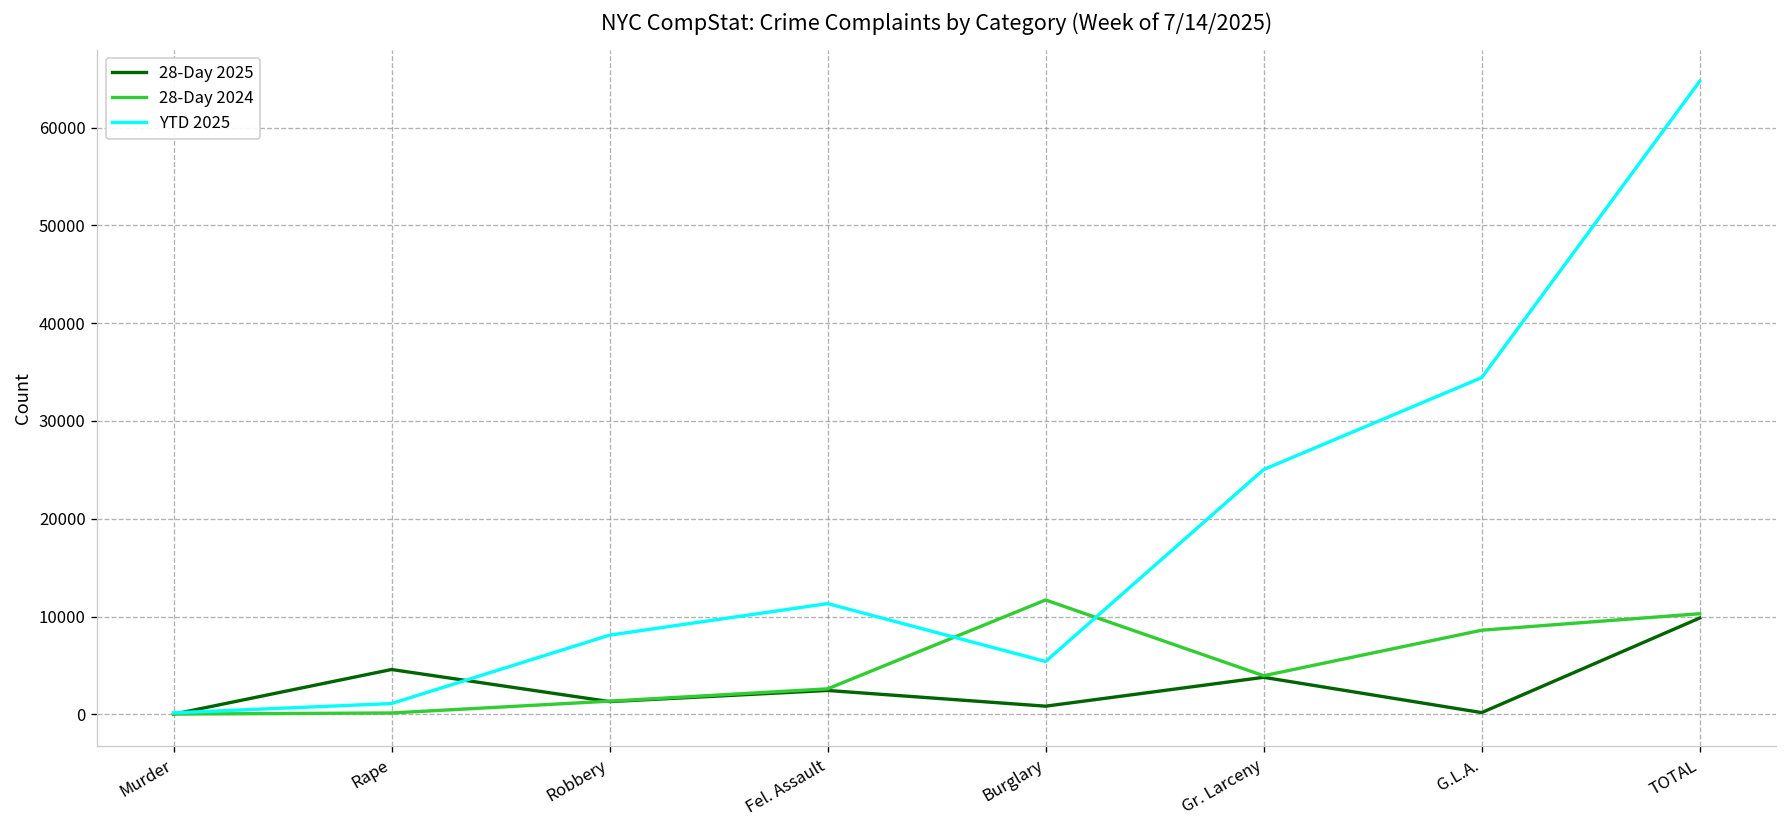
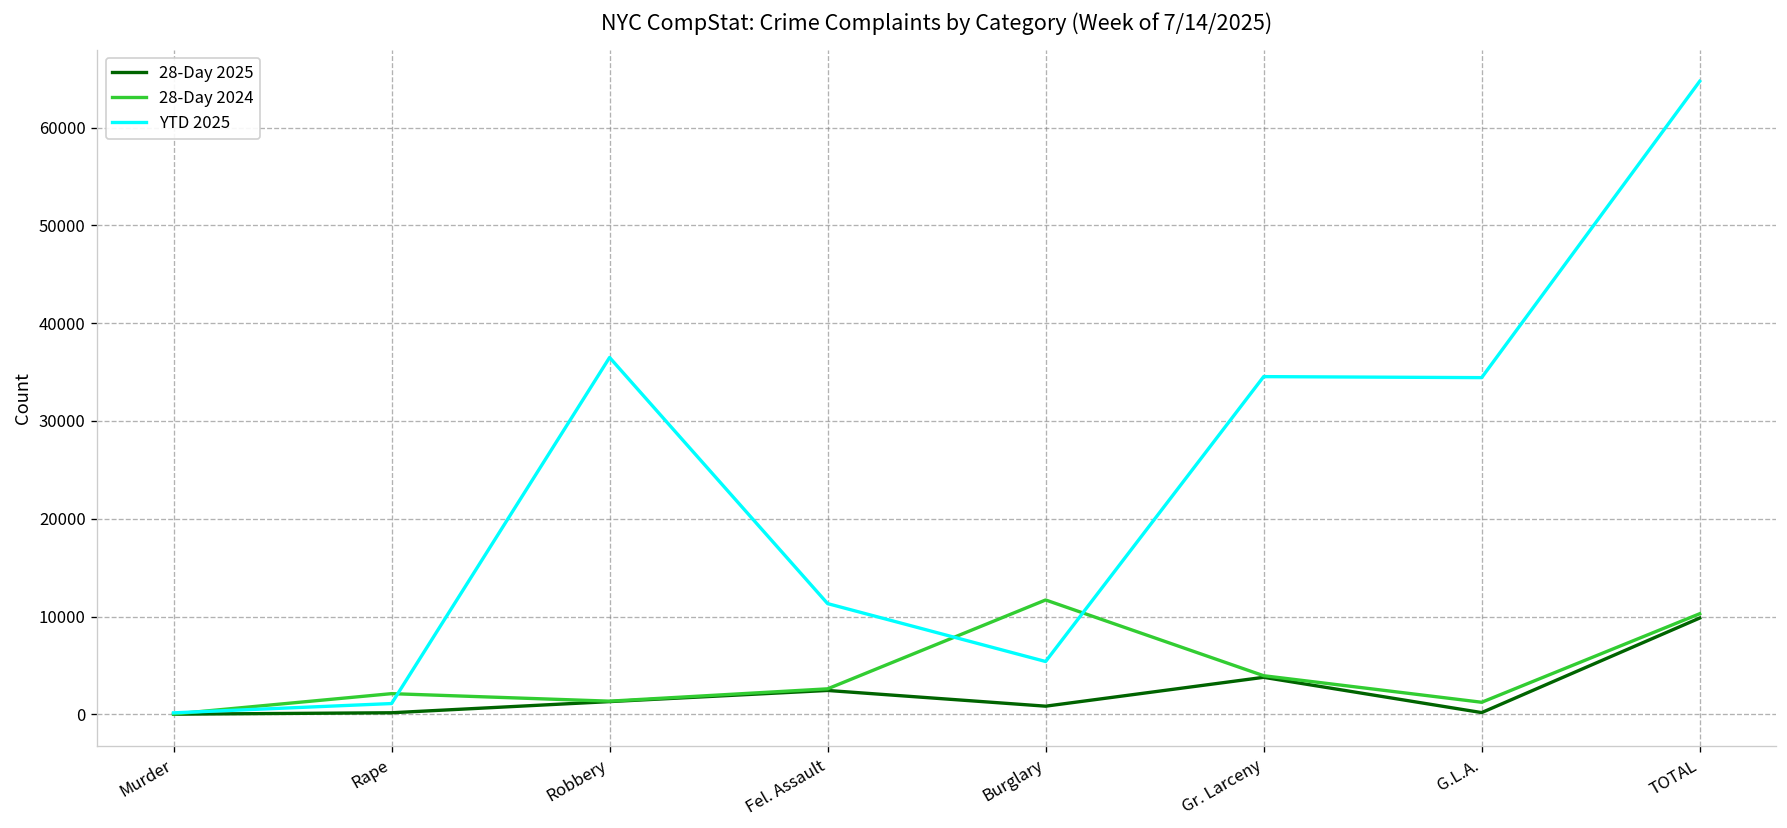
  {
    "28-Day 2025": {
-     "Rape": 5000,
+     "Rape": 0,
      "Burglary": 1000,
      "G.L.A.": 0,
      "TOTAL": 10000
    },
    "28-Day 2024": {
-     "Rape": 0,
+     "Rape": 2000,
      "Burglary": 12000,
-     "G.L.A.": 9000,
+     "G.L.A.": 1000,
      "TOTAL": 10000
    },
    "YTD 2025": {
      "Rape": 1000,
-     "Robbery": 8000,
+     "Robbery": 36000,
      "Fel. Assault": 11000,
      "Burglary": 5000,
-     "Gr. Larceny": 25000,
+     "Gr. Larceny": 35000,
      "G.L.A.": 34000,
      "TOTAL": 65000
    }
  }
